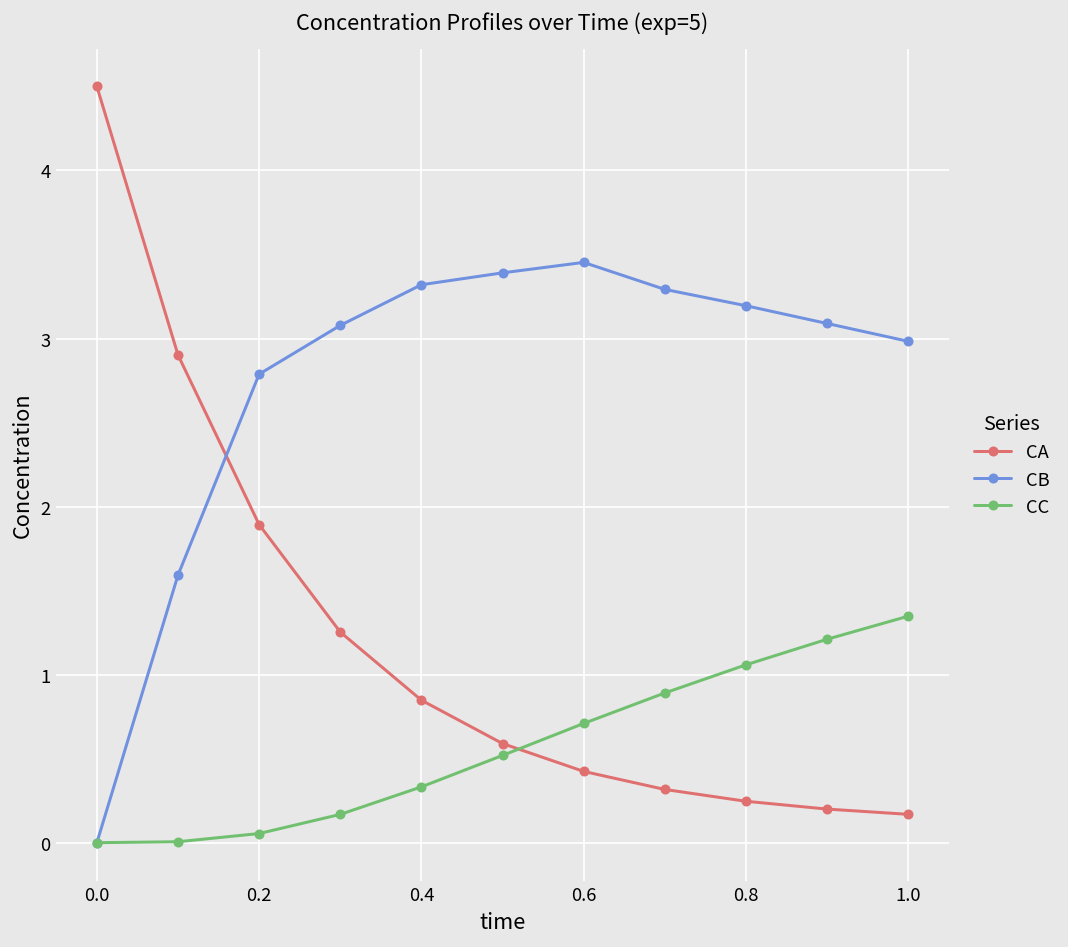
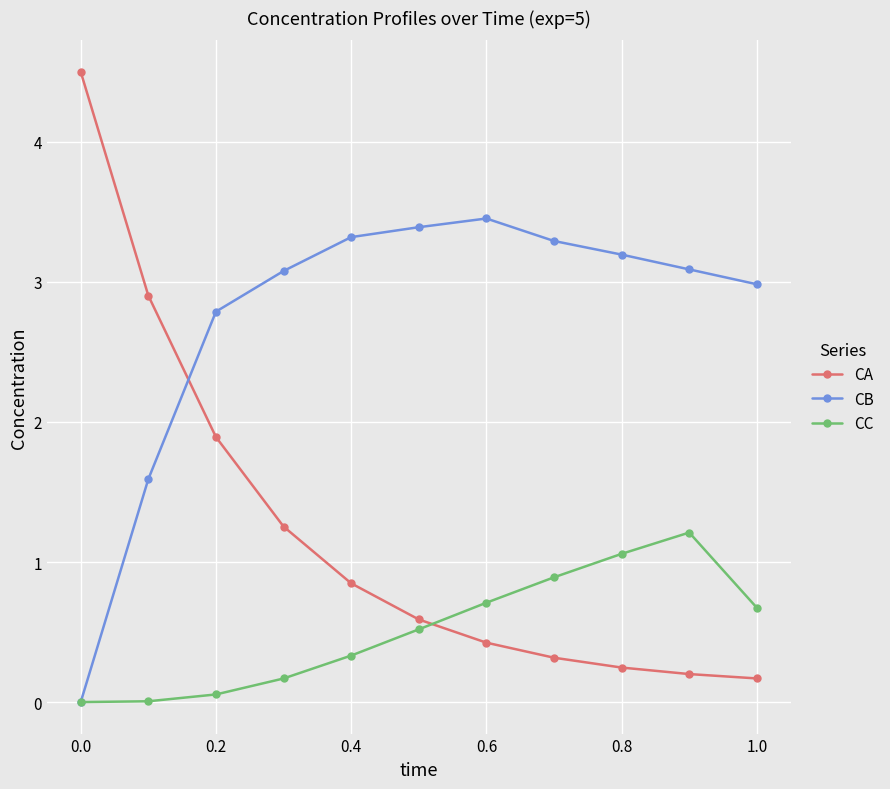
  {
    "CA": {
      "0.0": 4.50,
      "0.2": 1.89,
      "0.4": 0.85,
      "0.6": 0.42,
      "0.8": 0.25,
      "1.0": 0.17
    },
    "CB": {
      "0.2": 2.79,
      "0.4": 3.32,
      "0.6": 3.45,
      "0.8": 3.20,
      "1.0": 2.98
    },
    "CC": {
      "0.2": 0.05,
      "0.4": 0.33,
      "0.6": 0.71,
      "0.8": 1.06,
-     "1.0": 1.35
+     "1.0": 0.67
    }
  }
